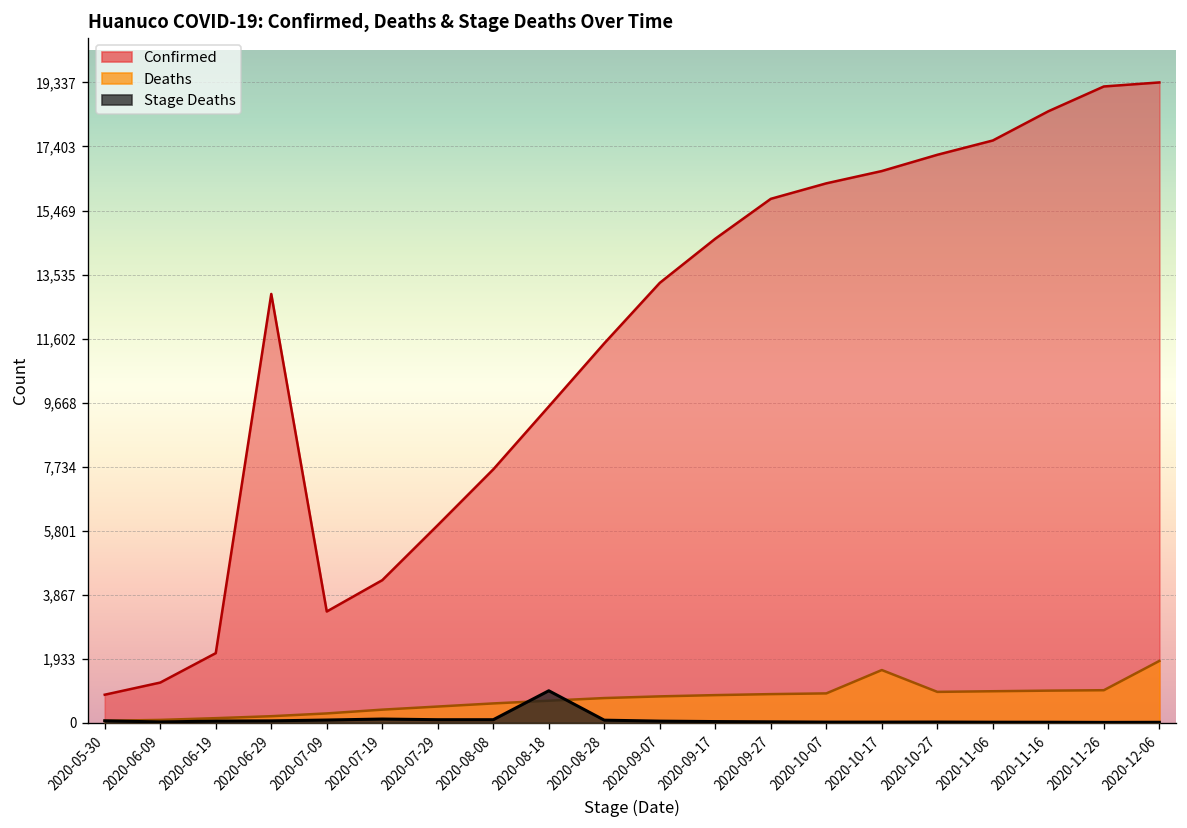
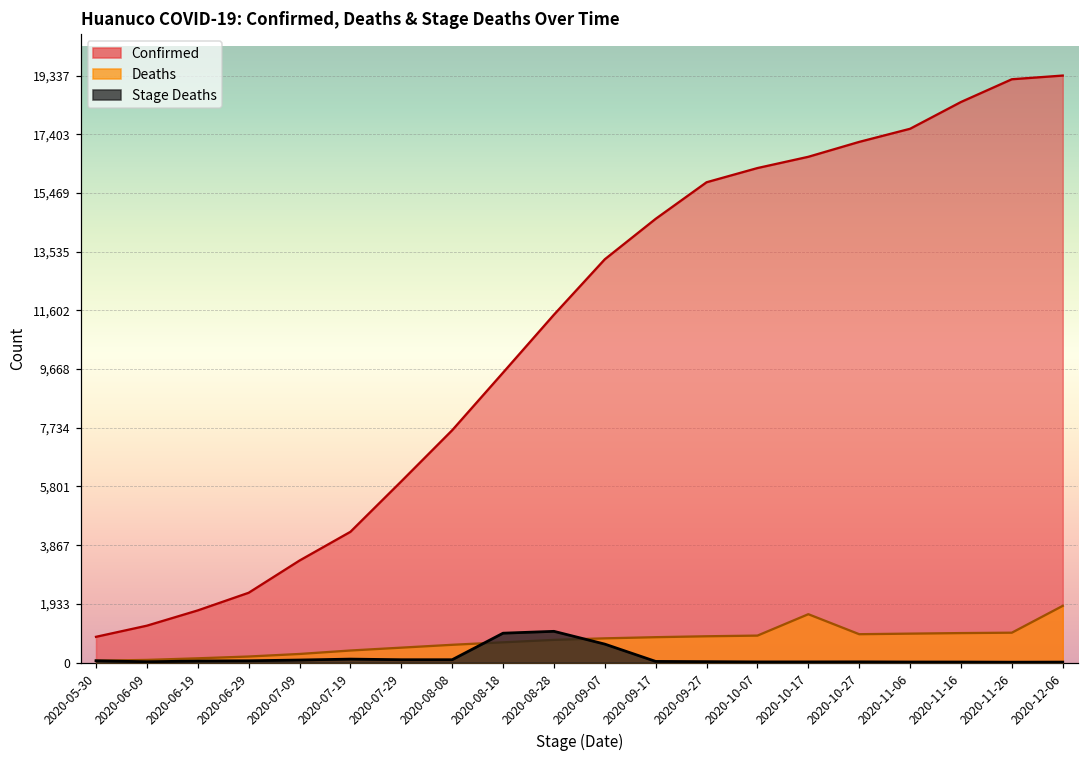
  {
    "Confirmed": {
      "2020-05-30": "800",
      "2020-06-09": "1,200",
-     "2020-06-19": "2,100",
-     "2020-06-29": "13,000",
+     "2020-06-19": "1,700",
+     "2020-06-29": "2,300",
      "2020-07-09": "3,400",
      "2020-07-19": "4,300",
      "2020-07-29": "6,000",
      "2020-08-08": "7,700",
      "2020-08-18": "9,600",
      "2020-08-28": "11,500",
      "2020-09-07": "13,300",
      "2020-09-17": "14,600",
      "2020-09-27": "15,800",
      "2020-10-07": "16,300",
      "2020-10-17": "16,700",
      "2020-10-27": "17,200",
      "2020-11-06": "17,600",
      "2020-11-16": "18,500",
      "2020-11-26": "19,200",
      "2020-12-06": "19,300"
    },
    "Deaths": {
      "2020-06-29": "200",
      "2020-07-09": "300",
      "2020-07-19": "400",
      "2020-07-29": "500",
      "2020-08-08": "600",
      "2020-08-18": "700",
      "2020-08-28": "700",
      "2020-09-07": "800",
      "2020-09-17": "800",
      "2020-09-27": "900",
      "2020-10-07": "900",
      "2020-10-17": "1,600",
      "2020-10-27": "900",
      "2020-11-06": "1,000",
      "2020-11-16": "1,000",
      "2020-11-26": "1,000",
      "2020-12-06": "1,900"
    },
    "Stage Deaths": {
      "2020-06-29": "100",
      "2020-07-09": "100",
      "2020-07-19": "100",
      "2020-07-29": "100",
      "2020-08-08": "100",
      "2020-08-18": "1,000",
-     "2020-08-28": "100",
-     "2020-09-07": "100",
+     "2020-08-28": "1,000",
+     "2020-09-07": "600",
      "2020-09-17": "0",
      "2020-09-27": "0",
      "2020-10-07": "0",
      "2020-10-17": "0",
      "2020-10-27": "0",
      "2020-11-06": "0",
      "2020-11-16": "0",
      "2020-11-26": "0",
      "2020-12-06": "0"
    }
  }
